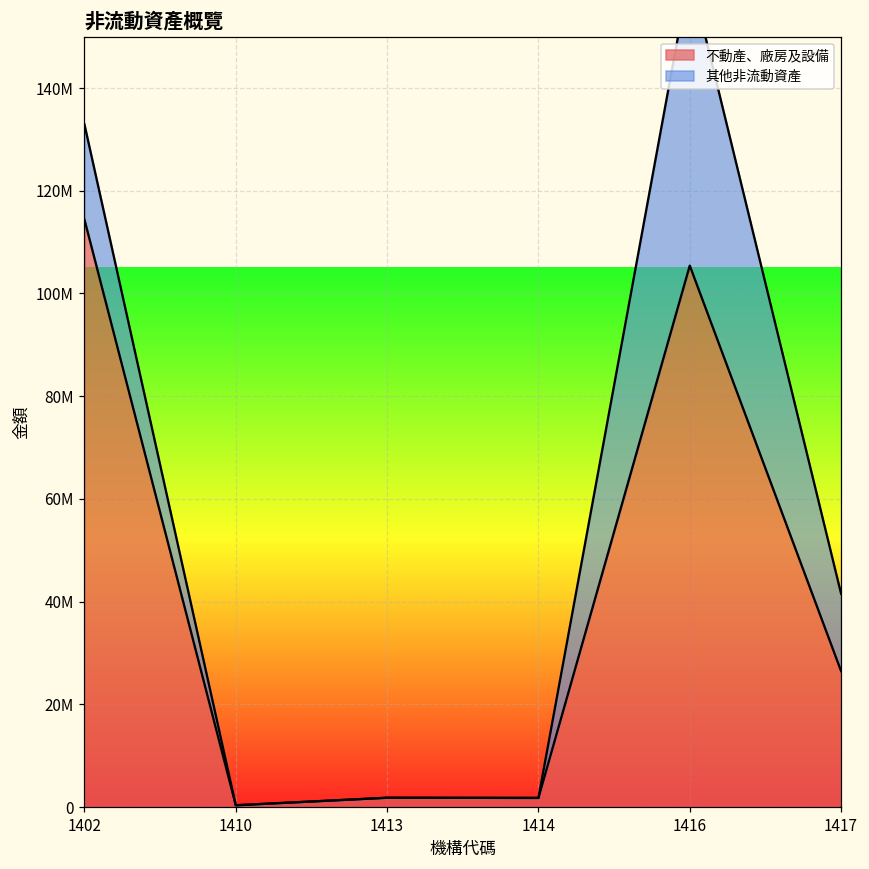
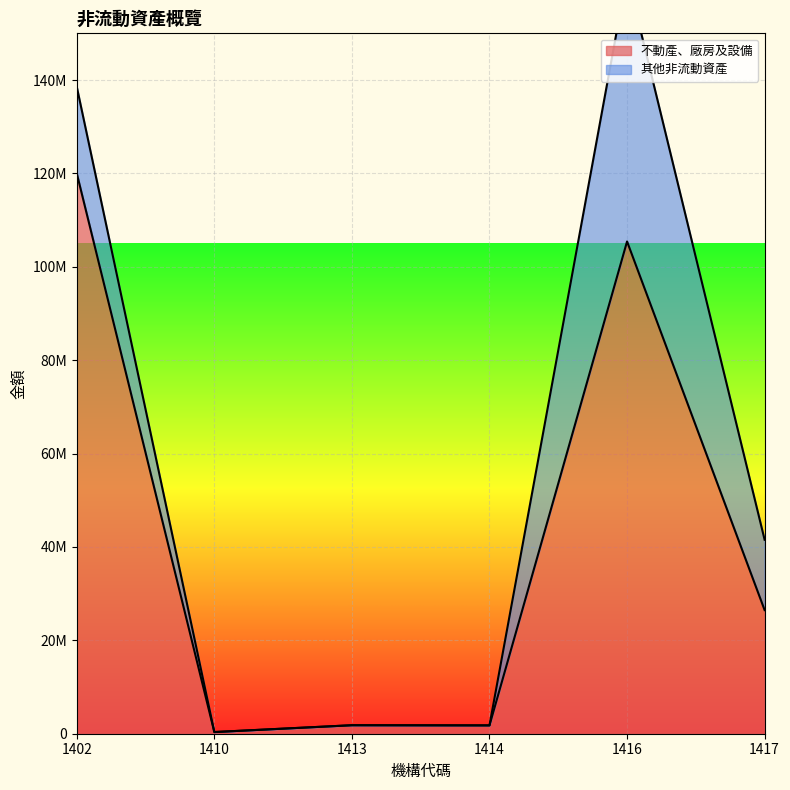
  {
    "不動產、廠房及設備": {
-     "1402": 114000000,
+     "1402": 120000000,
      "1416": 105000000,
      "1417": 26000000
    },
    "其他非流動資產": {
      "1402": 19000000,
      "1417": 15000000
    }
  }
